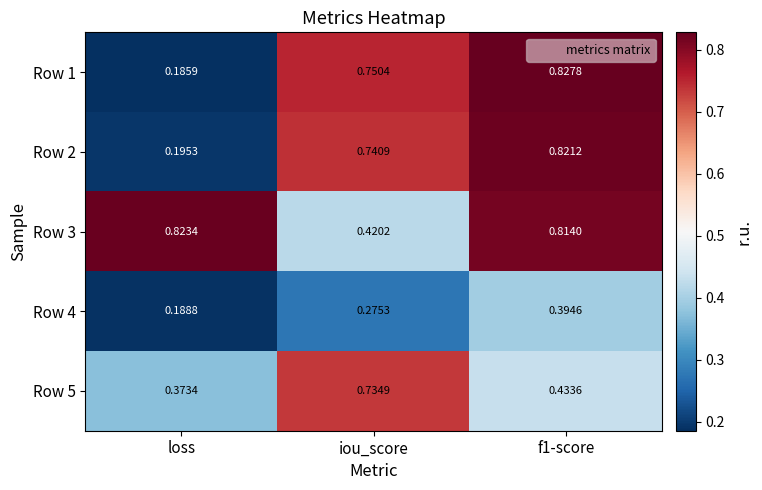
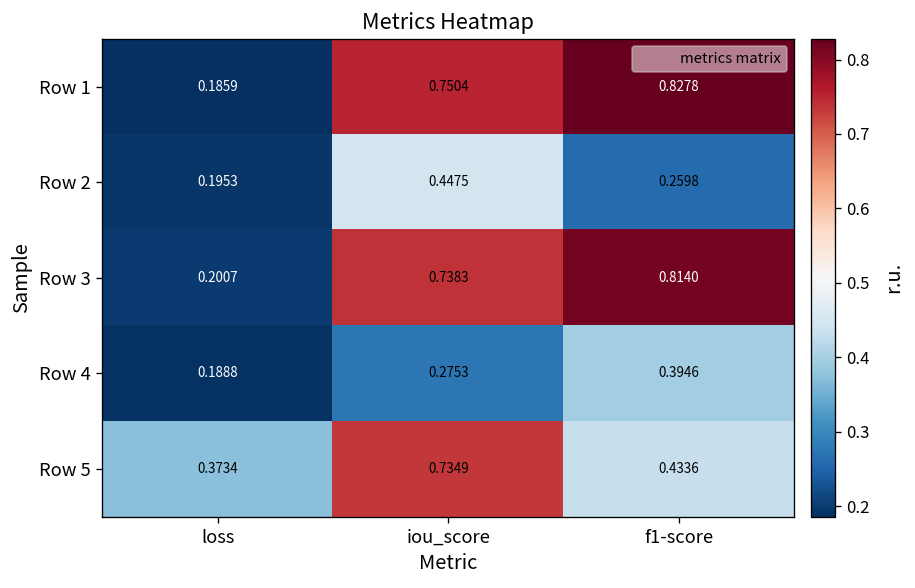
  {
    "Row 1": {
      "loss": 0.1859,
      "iou_score": 0.7504,
      "f1-score": 0.8278
    },
    "Row 2": {
      "loss": 0.1953,
-     "iou_score": 0.7409,
-     "f1-score": 0.8212
+     "iou_score": 0.4475,
+     "f1-score": 0.2598
    },
    "Row 3": {
-     "loss": 0.8234,
-     "iou_score": 0.4202,
+     "loss": 0.2007,
+     "iou_score": 0.7383,
      "f1-score": 0.8140
    },
    "Row 4": {
      "loss": 0.1888,
      "iou_score": 0.2753,
      "f1-score": 0.3946
    },
    "Row 5": {
      "loss": 0.3734,
      "iou_score": 0.7349,
      "f1-score": 0.4336
    }
  }
